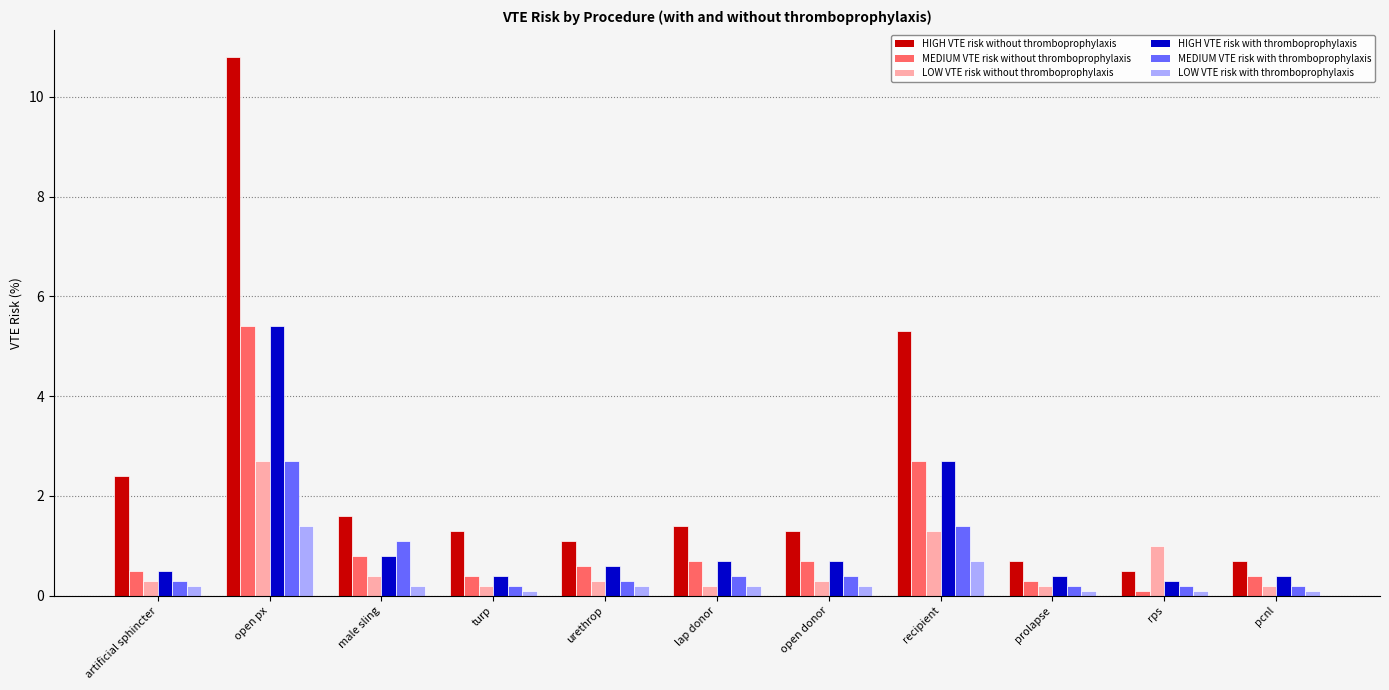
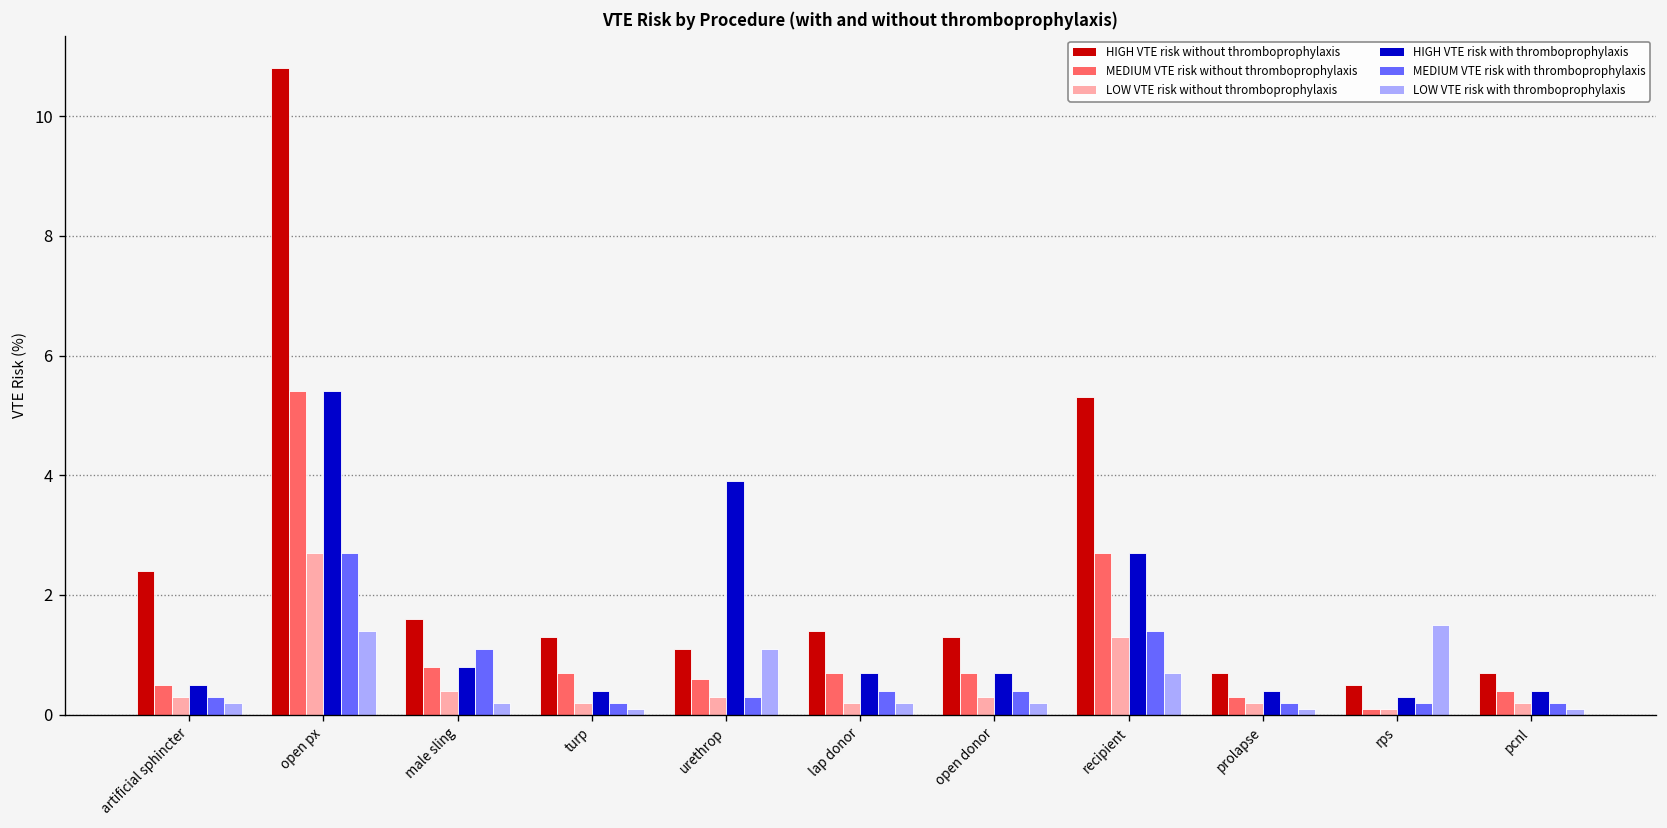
  {
    "HIGH VTE risk without thromboprophylaxis": {
      "artificial sphincter": 2.4,
      "open px": 10.8,
      "male sling": 1.6,
      "turp": 1.3,
      "urethrop": 1.1,
      "lap donor": 1.4,
      "open donor": 1.3,
      "recipient": 5.3,
      "prolapse": 0.7,
      "rps": 0.5,
      "pcnl": 0.7
    },
    "MEDIUM VTE risk without thromboprophylaxis": {
      "artificial sphincter": 0.5,
      "open px": 5.4,
      "male sling": 0.8,
-     "turp": 0.4,
+     "turp": 0.7,
      "urethrop": 0.6,
      "lap donor": 0.7,
      "open donor": 0.7,
      "recipient": 2.7,
      "prolapse": 0.3,
      "rps": 0.1,
      "pcnl": 0.4
    },
    "LOW VTE risk without thromboprophylaxis": {
      "artificial sphincter": 0.3,
      "open px": 2.7,
      "male sling": 0.4,
      "turp": 0.2,
      "urethrop": 0.3,
      "lap donor": 0.2,
      "open donor": 0.3,
      "recipient": 1.3,
      "prolapse": 0.2,
-     "rps": 1.0,
+     "rps": 0.1,
      "pcnl": 0.2
    },
    "HIGH VTE risk with thromboprophylaxis": {
      "artificial sphincter": 0.5,
      "open px": 5.4,
      "male sling": 0.8,
      "turp": 0.4,
-     "urethrop": 0.6,
+     "urethrop": 3.9,
      "lap donor": 0.7,
      "open donor": 0.7,
      "recipient": 2.7,
      "prolapse": 0.4,
      "rps": 0.3,
      "pcnl": 0.4
    },
    "MEDIUM VTE risk with thromboprophylaxis": {
      "artificial sphincter": 0.3,
      "open px": 2.7,
      "male sling": 1.1,
      "turp": 0.2,
      "urethrop": 0.3,
      "lap donor": 0.4,
      "open donor": 0.4,
      "recipient": 1.4,
      "prolapse": 0.2,
      "rps": 0.2,
      "pcnl": 0.2
    },
    "LOW VTE risk with thromboprophylaxis": {
      "artificial sphincter": 0.2,
      "open px": 1.4,
      "male sling": 0.2,
      "turp": 0.1,
-     "urethrop": 0.2,
+     "urethrop": 1.1,
      "lap donor": 0.2,
      "open donor": 0.2,
      "recipient": 0.7,
      "prolapse": 0.1,
-     "rps": 0.1,
+     "rps": 1.5,
      "pcnl": 0.1
    }
  }
